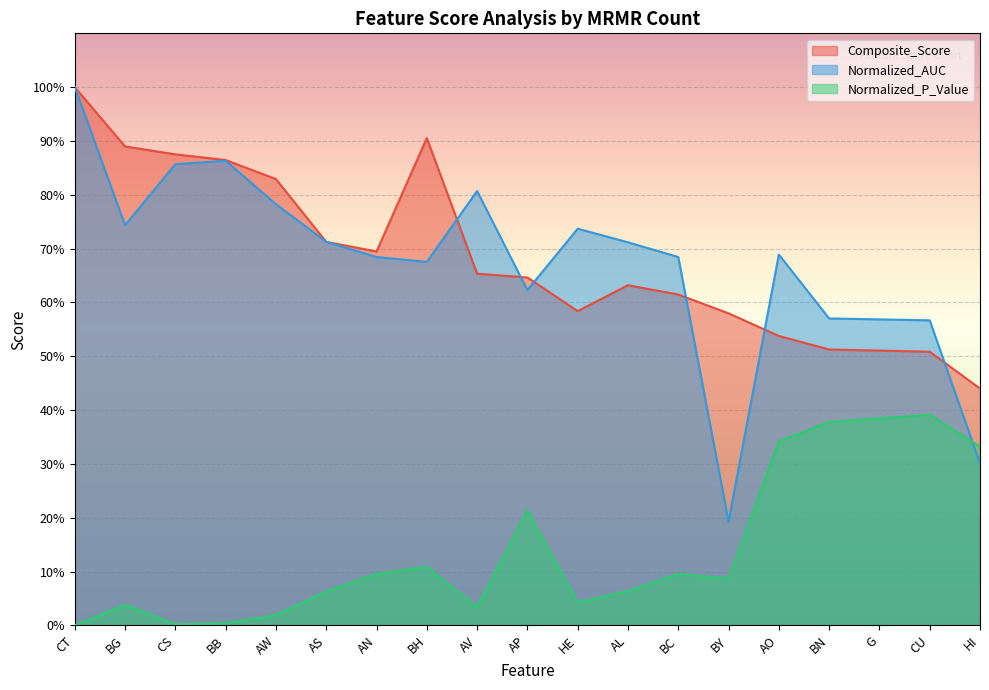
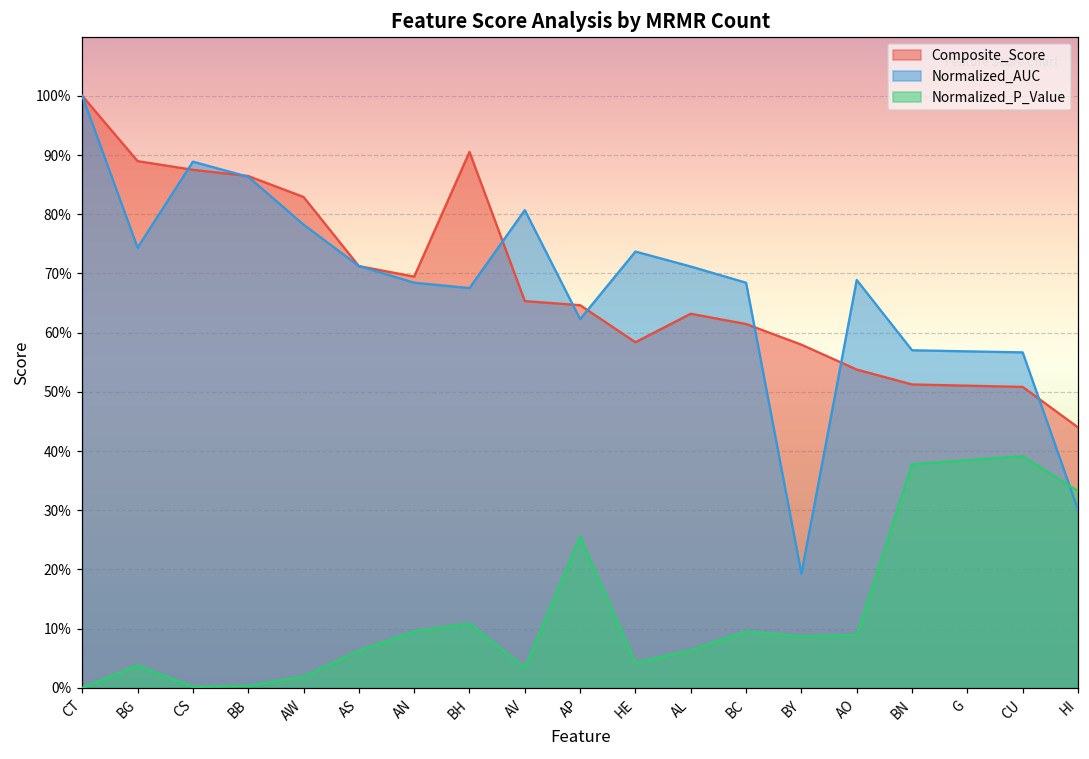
  {
    "Composite_Score": {
      "BG": "89%",
      "CS": "88%",
      "AW": "83%",
      "AN": "69%",
      "BH": "91%",
      "AV": "65%",
      "AP": "65%",
      "HE": "58%",
      "AL": "63%",
      "BC": "61%",
      "BY": "58%",
      "AO": "54%",
      "BN": "51%",
      "G": "51%",
      "CU": "51%",
      "HI": "44%"
    },
    "Normalized_AUC": {
      "BG": "74%",
-     "CS": "86%",
+     "CS": "89%",
      "AW": "78%",
      "AN": "68%",
      "BH": "68%",
      "AV": "81%",
      "AP": "62%",
      "HE": "74%",
      "AL": "71%",
      "BC": "68%",
      "BY": "19%",
      "AO": "69%",
      "BN": "57%",
      "G": "57%",
      "CU": "57%",
      "HI": "30%"
    },
    "Normalized_P_Value": {
      "CT": "0%",
      "BG": "4%",
      "CS": "0%",
      "BB": "0%",
      "AW": "2%",
      "AS": "6%",
      "AN": "10%",
      "BH": "11%",
      "AV": "3%",
-     "AP": "21%",
+     "AP": "26%",
      "HE": "4%",
      "AL": "6%",
      "BC": "10%",
      "BY": "9%",
-     "AO": "34%",
+     "AO": "9%",
      "BN": "38%",
      "G": "38%",
      "CU": "39%",
      "HI": "33%"
    }
  }
